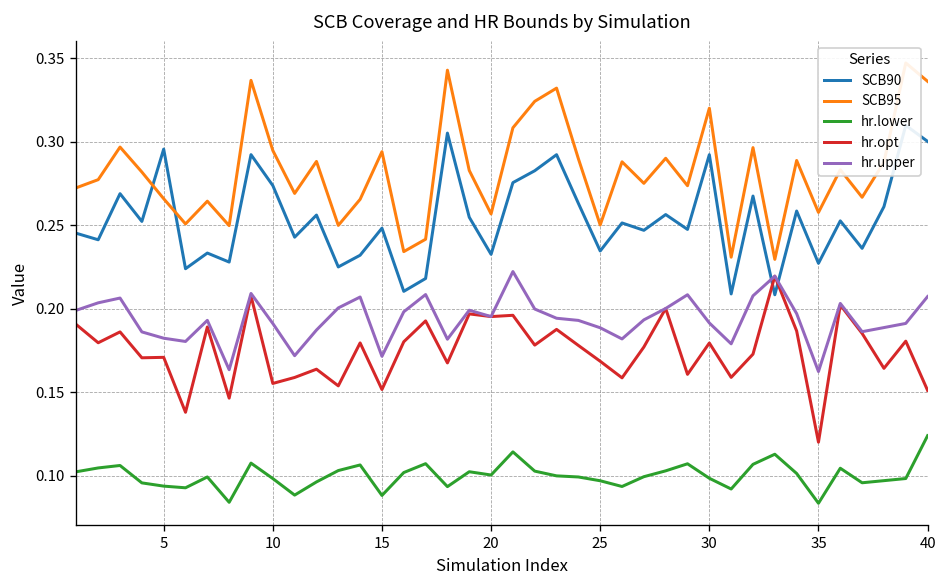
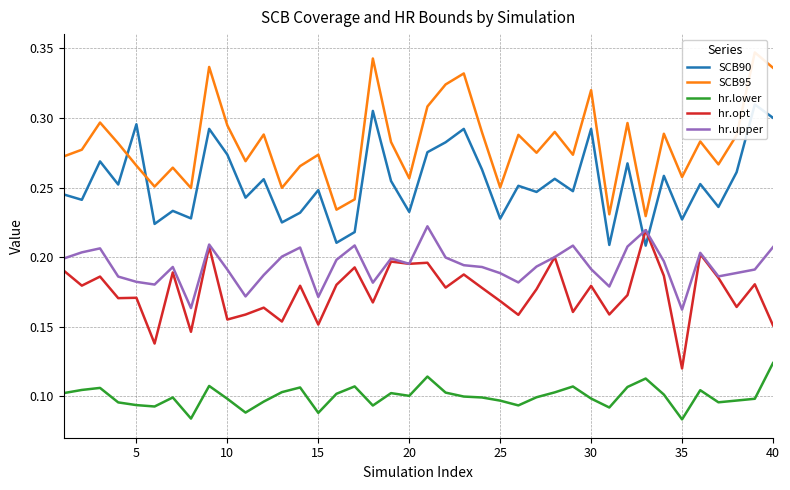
  {
    "SCB90": {
      "5": 0.296,
      "10": 0.274,
      "15": 0.248,
      "20": 0.233,
-     "25": 0.235,
+     "25": 0.228,
      "30": 0.292,
      "35": 0.227,
      "40": 0.300
    },
    "SCB95": {
      "5": 0.266,
      "10": 0.295,
-     "15": 0.294,
+     "15": 0.274,
      "20": 0.257,
      "25": 0.250,
      "30": 0.320,
      "35": 0.258,
      "40": 0.336
    },
    "hr.lower": {
      "5": 0.094,
      "10": 0.098,
      "15": 0.088,
      "20": 0.100,
      "25": 0.097,
      "30": 0.098,
      "35": 0.083,
      "40": 0.124
    },
    "hr.opt": {
      "5": 0.171,
      "10": 0.155,
      "15": 0.152,
      "25": 0.168,
      "30": 0.179,
      "35": 0.120,
      "40": 0.151
    },
    "hr.upper": {
      "5": 0.182,
      "10": 0.191,
      "15": 0.171,
      "25": 0.189,
      "30": 0.191,
      "35": 0.162,
      "40": 0.207
    }
  }
